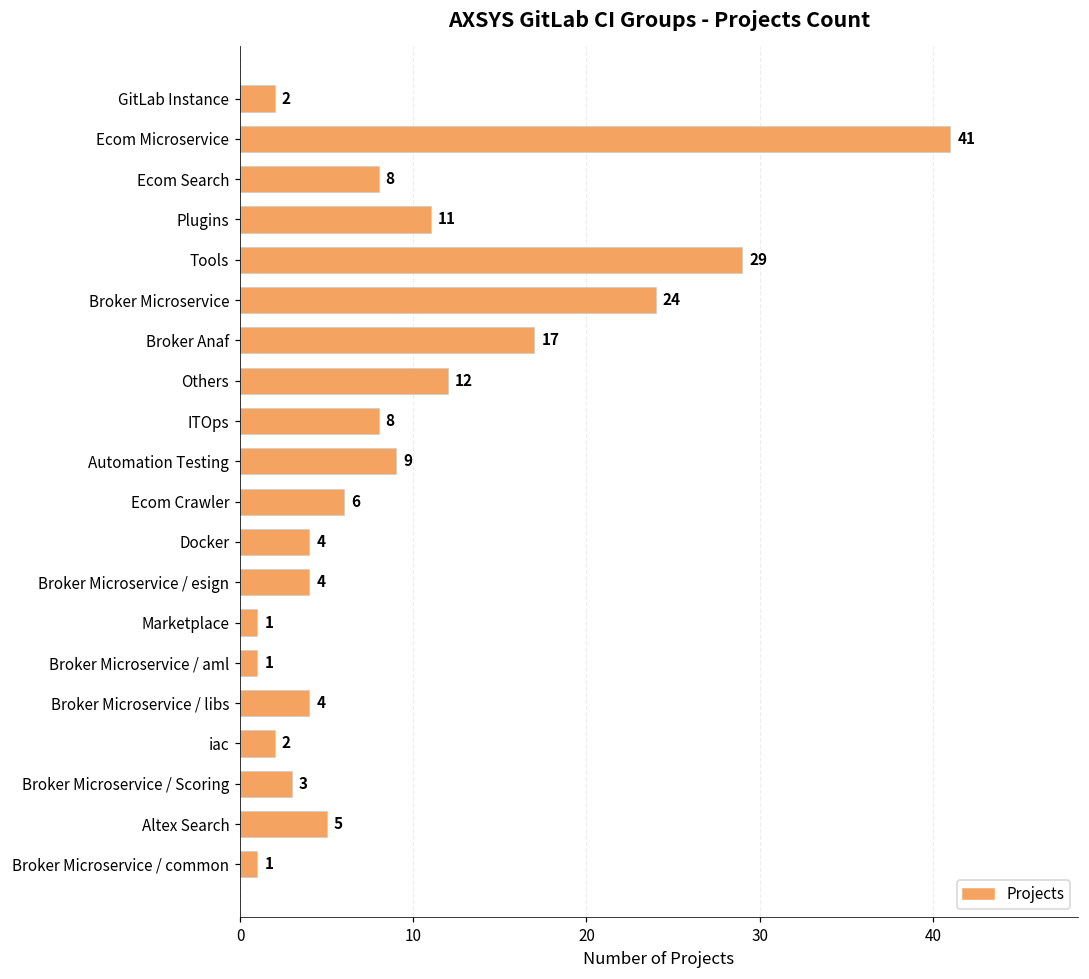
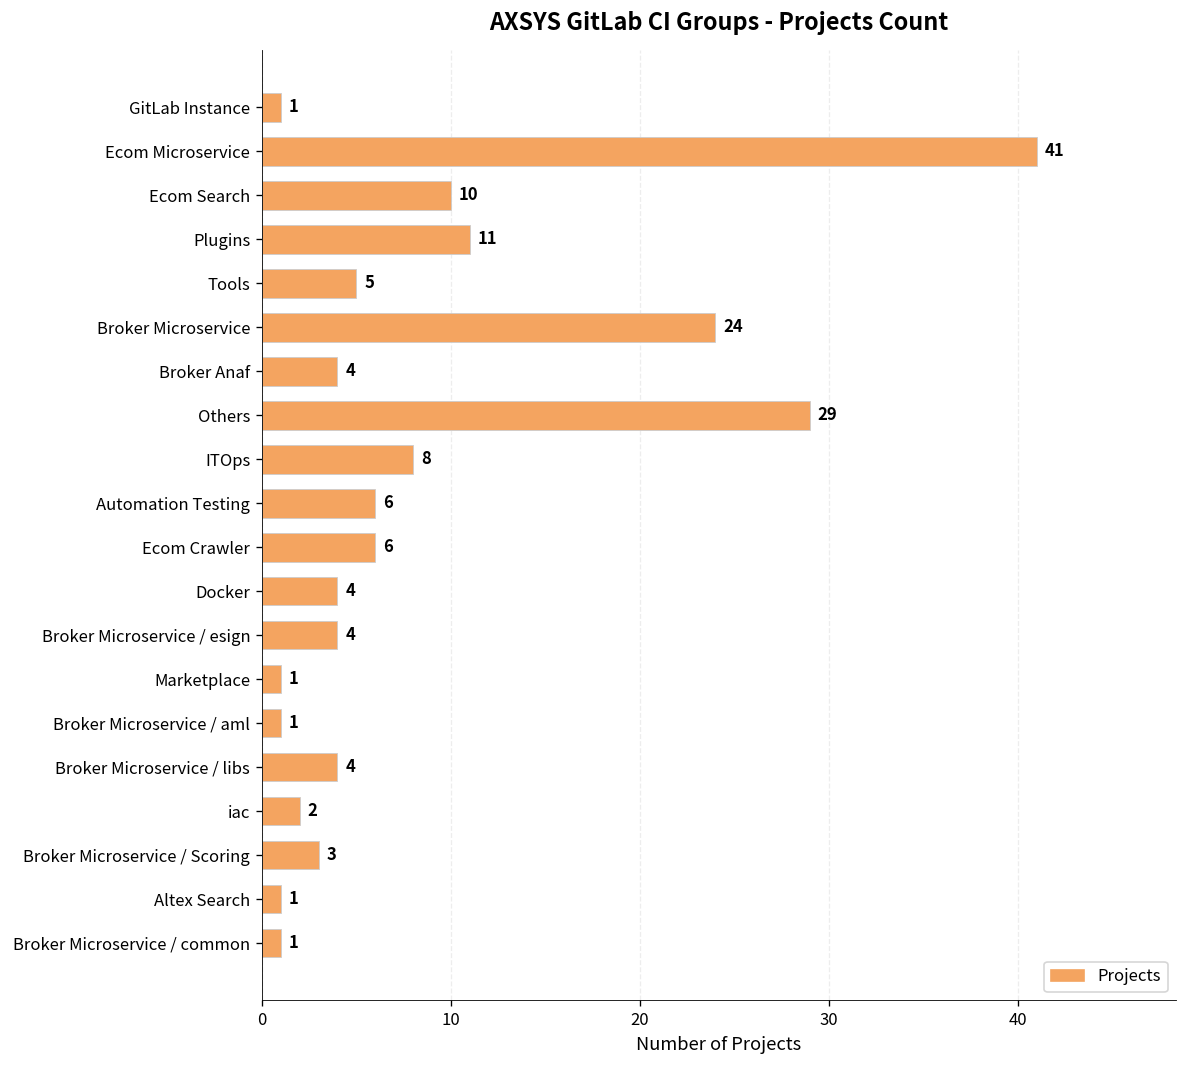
  {
-   "GitLab Instance": 2,
+   "GitLab Instance": 1,
    "Ecom Microservice": 41,
-   "Ecom Search": 8,
+   "Ecom Search": 10,
    "Plugins": 11,
-   "Tools": 29,
+   "Tools": 5,
    "Broker Microservice": 24,
-   "Broker Anaf": 17,
-   "Others": 12,
+   "Broker Anaf": 4,
+   "Others": 29,
    "ITOps": 8,
-   "Automation Testing": 9,
+   "Automation Testing": 6,
    "Ecom Crawler": 6,
    "Docker": 4,
    "Broker Microservice / esign": 4,
    "Marketplace": 1,
    "Broker Microservice / aml": 1,
    "Broker Microservice / libs": 4,
    "iac": 2,
    "Broker Microservice / Scoring": 3,
-   "Altex Search": 5,
+   "Altex Search": 1,
    "Broker Microservice / common": 1
  }
